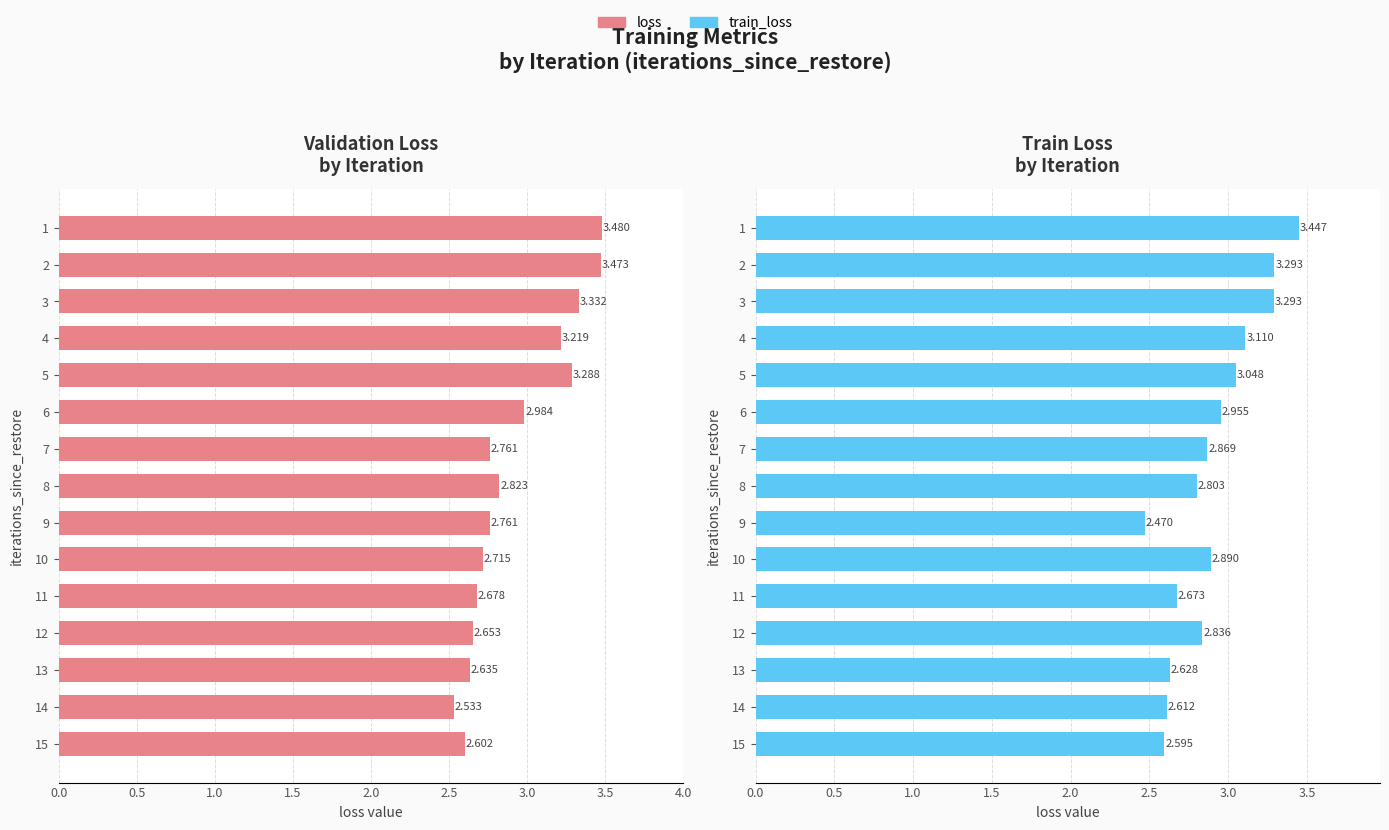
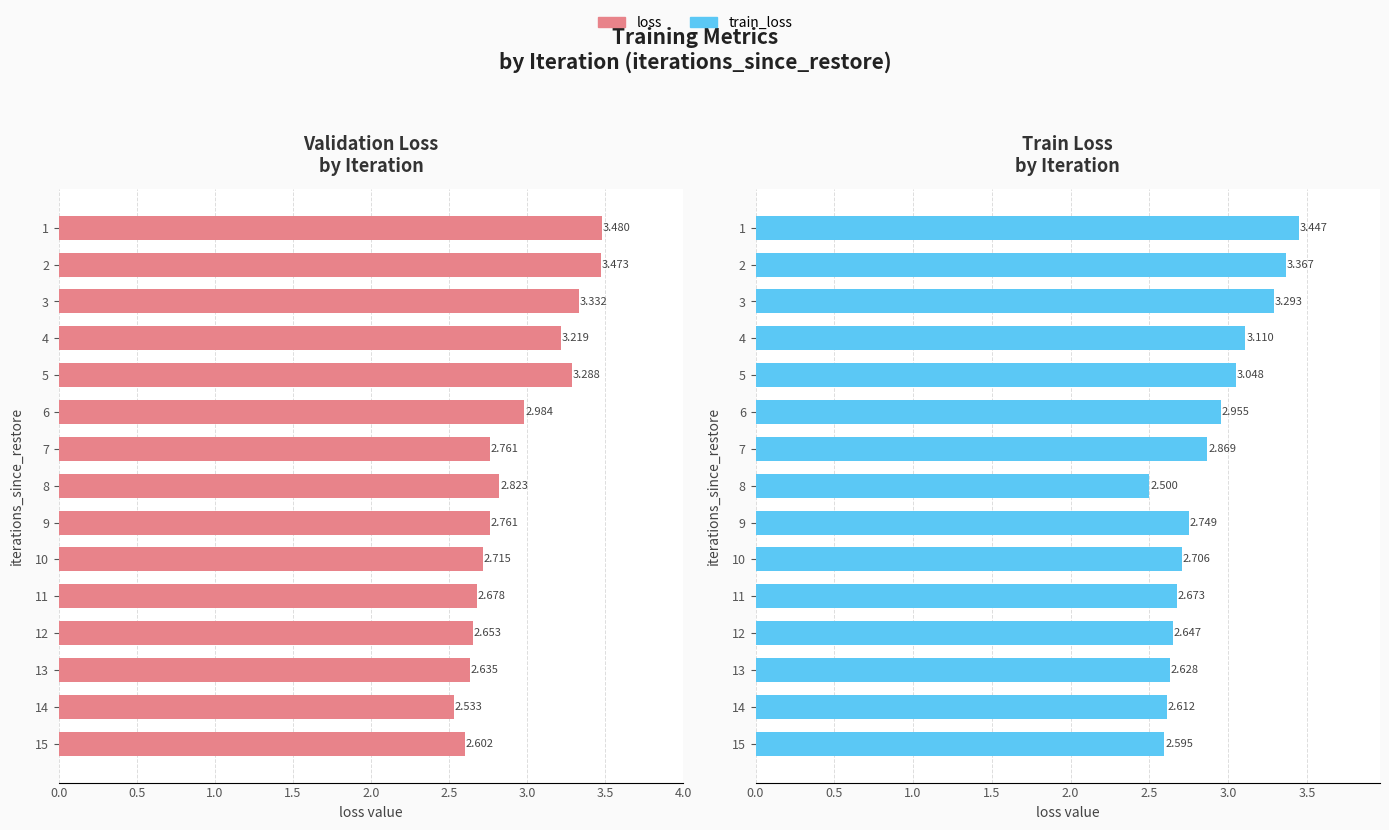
  {
    "Validation Loss by Iteration": {
      "1": 3.480,
      "2": 3.473,
      "3": 3.332,
      "4": 3.219,
      "5": 3.288,
      "6": 2.984,
      "7": 2.761,
      "8": 2.823,
      "9": 2.761,
      "10": 2.715,
      "11": 2.678,
      "12": 2.653,
      "13": 2.635,
      "14": 2.533,
      "15": 2.602
    },
    "Train Loss by Iteration": {
      "1": 3.447,
-     "2": 3.293,
+     "2": 3.367,
      "3": 3.293,
      "4": 3.110,
      "5": 3.048,
      "6": 2.955,
      "7": 2.869,
-     "8": 2.803,
-     "9": 2.470,
-     "10": 2.890,
+     "8": 2.500,
+     "9": 2.749,
+     "10": 2.706,
      "11": 2.673,
-     "12": 2.836,
+     "12": 2.647,
      "13": 2.628,
      "14": 2.612,
      "15": 2.595
    }
  }
